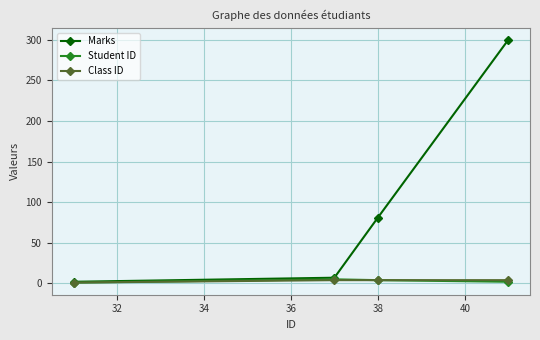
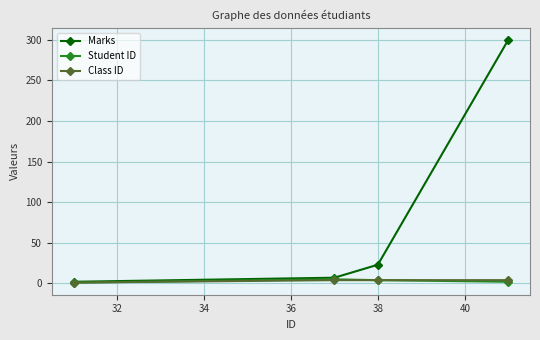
  {
    "Marks": {
-     "38": 80
+     "38": 20
    }
  }
